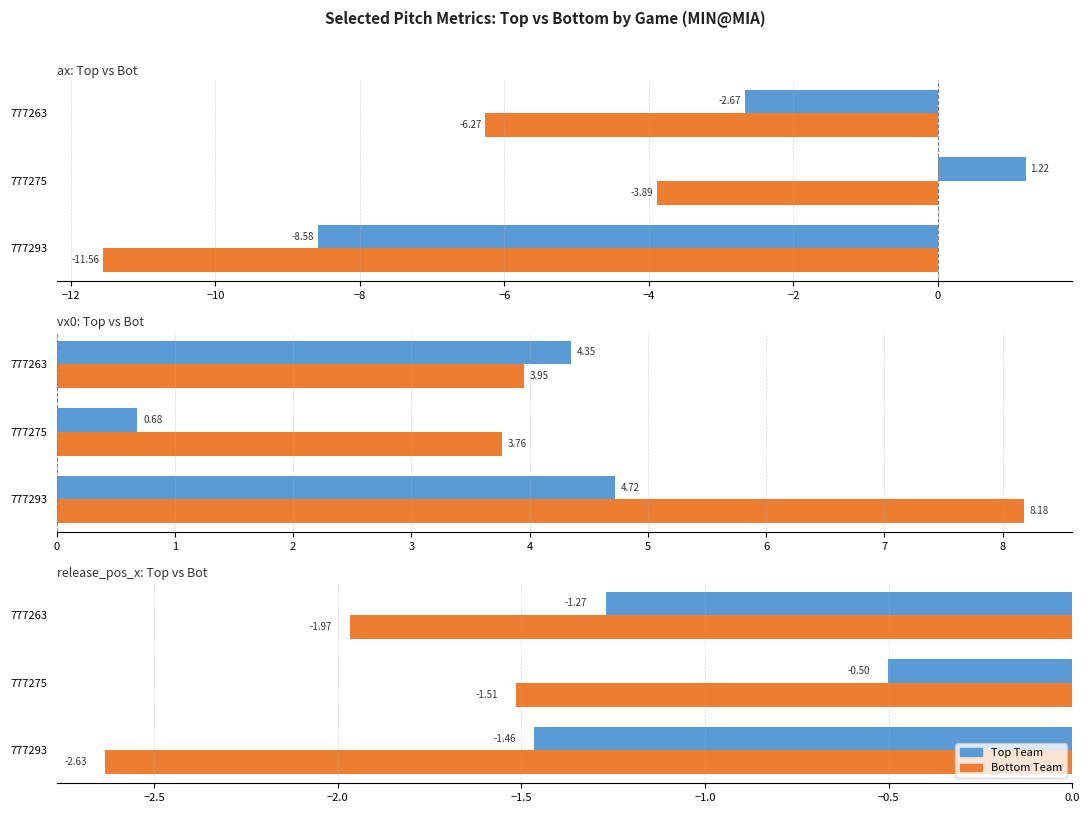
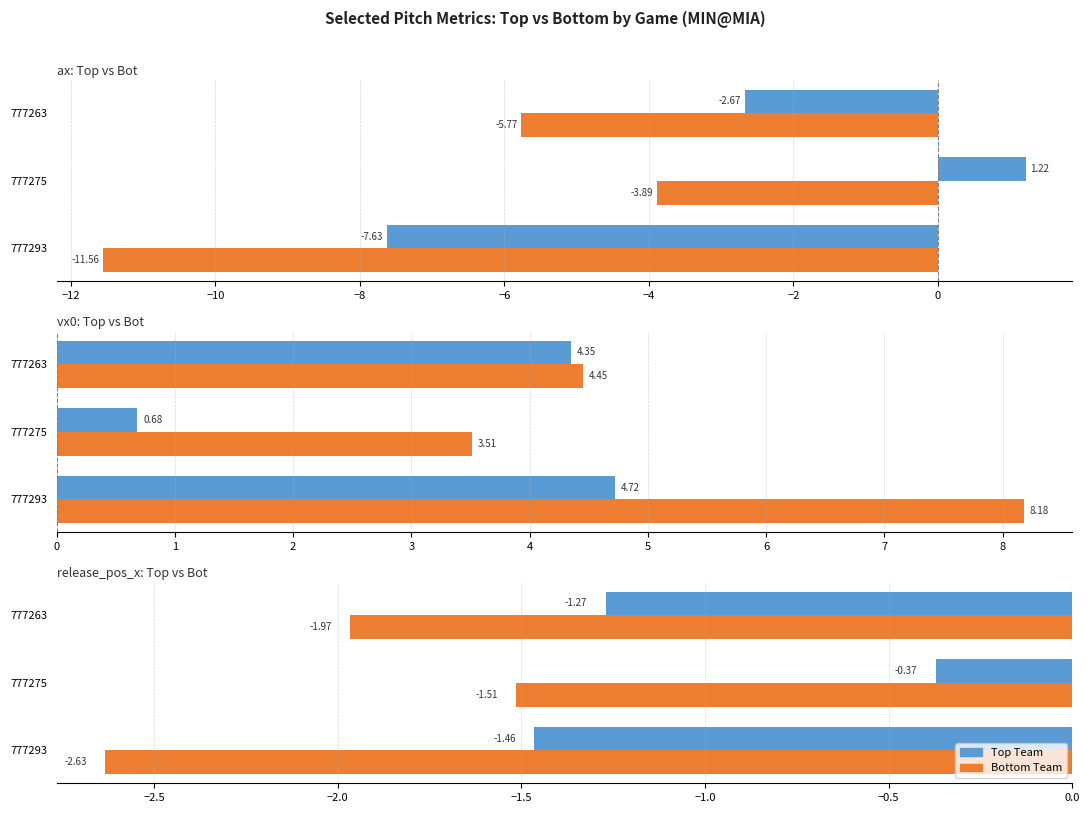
  {
    "ax: Top vs Bot": {
      "Top Team": {
        "777263": -2.67,
        "777275": 1.22,
-       "777293": -8.58
+       "777293": -7.63
      },
      "Bottom Team": {
-       "777263": -6.27,
+       "777263": -5.77,
        "777275": -3.89,
        "777293": -11.56
      }
    },
    "vx0: Top vs Bot": {
      "Top Team": {
        "777263": 4.35,
        "777275": 0.68,
        "777293": 4.72
      },
      "Bottom Team": {
-       "777263": 3.95,
-       "777275": 3.76,
+       "777263": 4.45,
+       "777275": 3.51,
        "777293": 8.18
      }
    },
    "release_pos_x: Top vs Bot": {
      "Top Team": {
        "777263": -1.27,
-       "777275": -0.50,
+       "777275": -0.37,
        "777293": -1.46
      },
      "Bottom Team": {
        "777263": -1.97,
        "777275": -1.51,
        "777293": -2.63
      }
    }
  }
